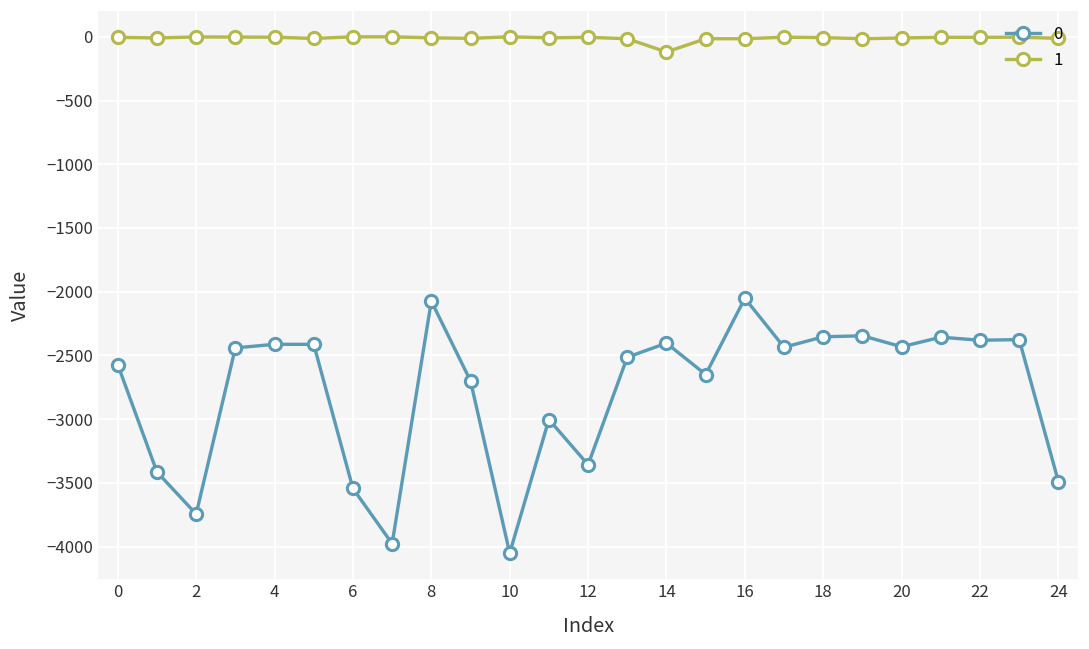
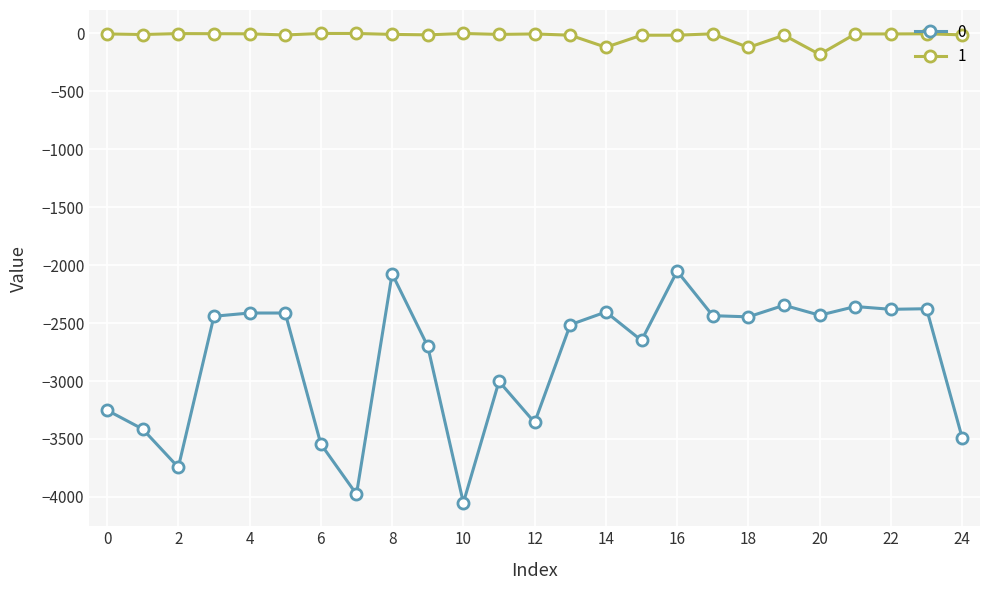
  {
    "0": {
-     "0": -2570,
+     "0": -3250,
      "2": -3750,
      "4": -2410,
      "6": -3540,
      "8": -2070,
      "10": -4050,
      "12": -3360,
      "14": -2400,
      "16": -2050,
-     "18": -2350,
+     "18": -2450,
      "20": -2430,
      "22": -2380,
      "24": -3490
    },
    "1": {
      "0": 0,
      "2": 0,
      "4": 0,
      "6": 0,
      "8": -10,
      "10": 0,
      "12": 0,
      "14": -120,
      "16": -20,
-     "18": -10,
-     "20": -10,
+     "18": -120,
+     "20": -180,
      "22": 0,
      "24": -10
    }
  }
